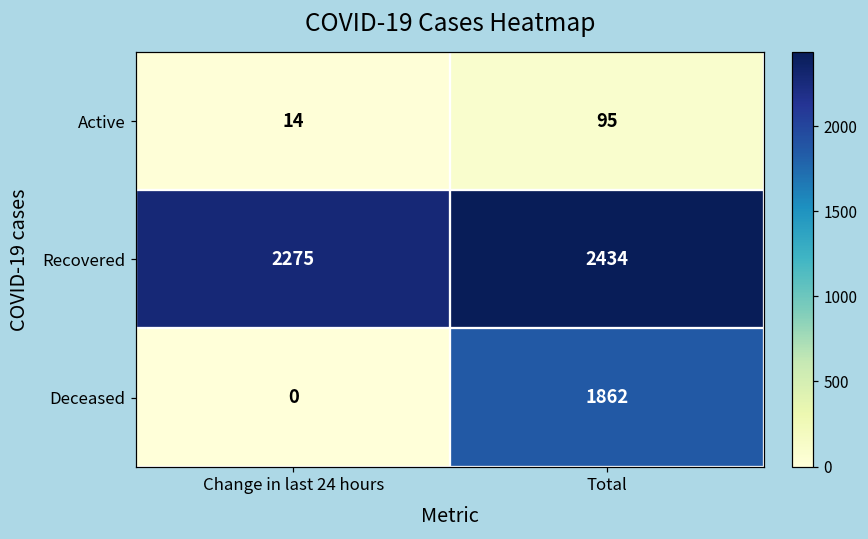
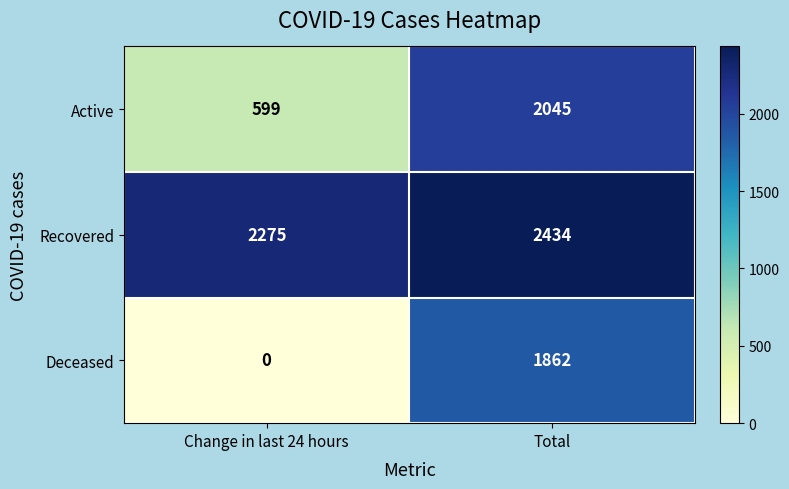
  {
    "Active": {
-     "Change in last 24 hours": 14,
-     "Total": 95
+     "Change in last 24 hours": 599,
+     "Total": 2045
    },
    "Recovered": {
      "Change in last 24 hours": 2275,
      "Total": 2434
    },
    "Deceased": {
      "Change in last 24 hours": 0,
      "Total": 1862
    }
  }
